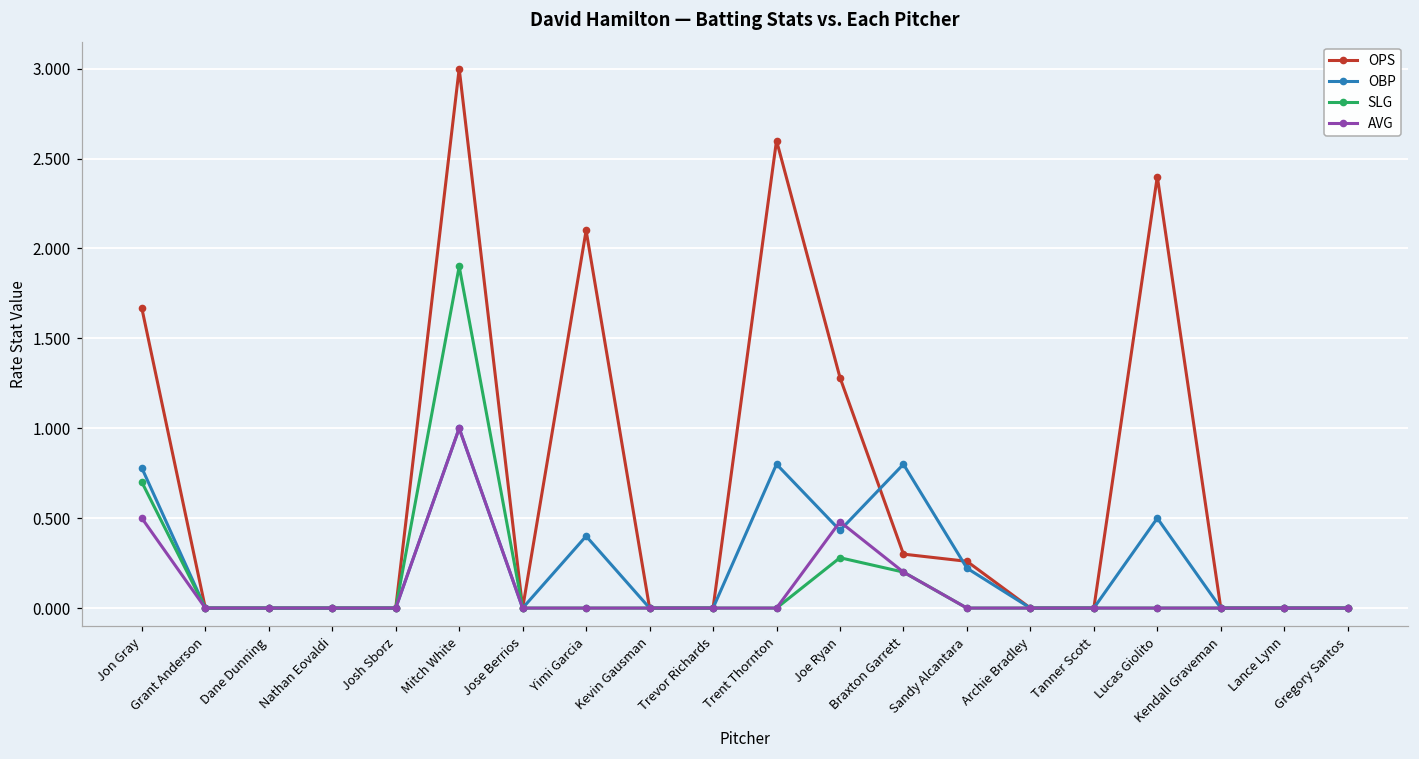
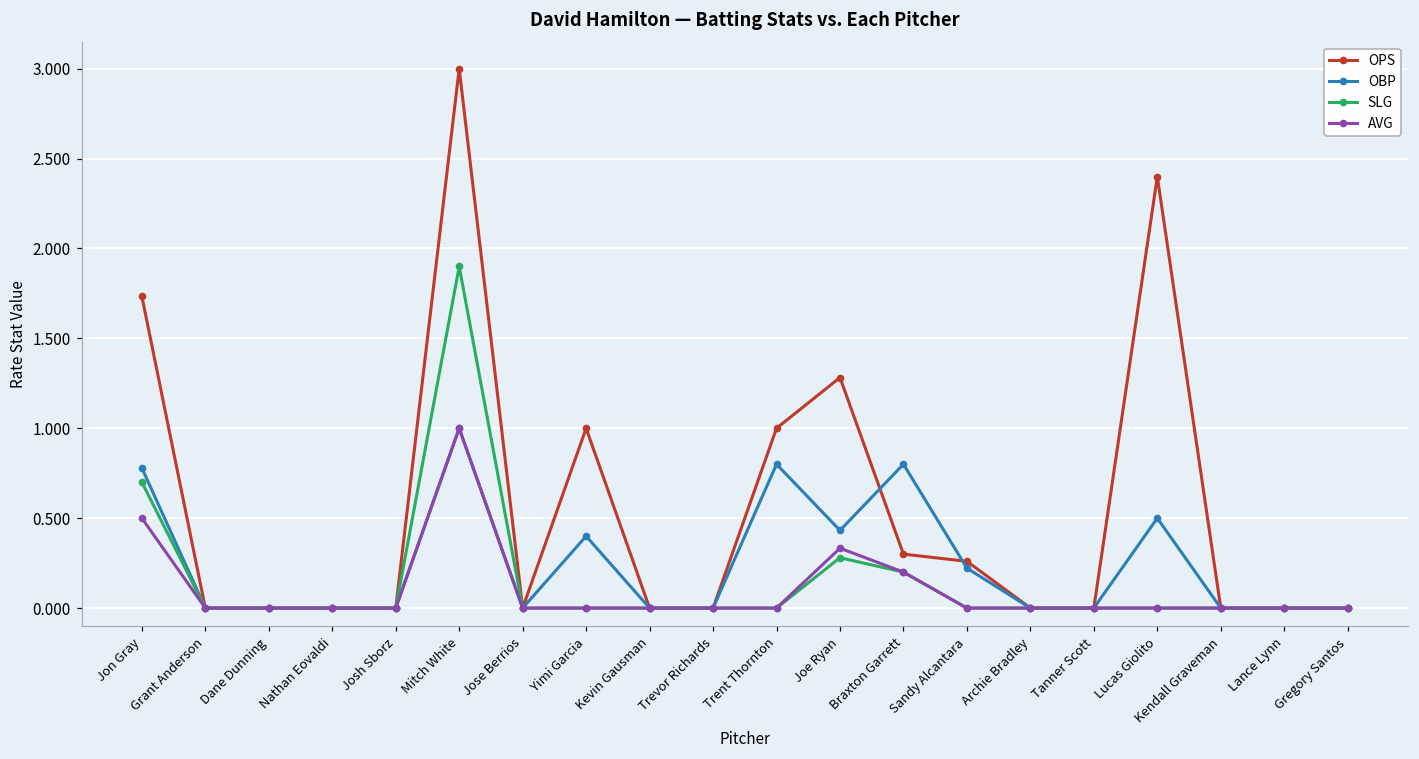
  {
    "OPS": {
-     "Jon Gray": 1.67,
+     "Jon Gray": 1.73,
      "Mitch White": 3.00,
-     "Yimi Garcia": 2.1,
-     "Trent Thornton": 2.6,
+     "Yimi Garcia": 1.0,
+     "Trent Thornton": 1.0,
      "Joe Ryan": 1.28,
      "Braxton Garrett": 0.30,
      "Sandy Alcantara": 0.26,
      "Lucas Giolito": 2.40
    },
    "OBP": {
      "Jon Gray": 0.78,
      "Yimi Garcia": 0.40,
      "Trent Thornton": 0.80,
      "Joe Ryan": 0.43,
      "Braxton Garrett": 0.80,
      "Sandy Alcantara": 0.22,
      "Lucas Giolito": 0.50
    },
    "SLG": {
      "Jon Gray": 0.70,
      "Mitch White": 1.90,
      "Joe Ryan": 0.28
    },
    "AVG": {
      "Jon Gray": 0.50,
-     "Joe Ryan": 0.48
+     "Joe Ryan": 0.33
    }
  }
